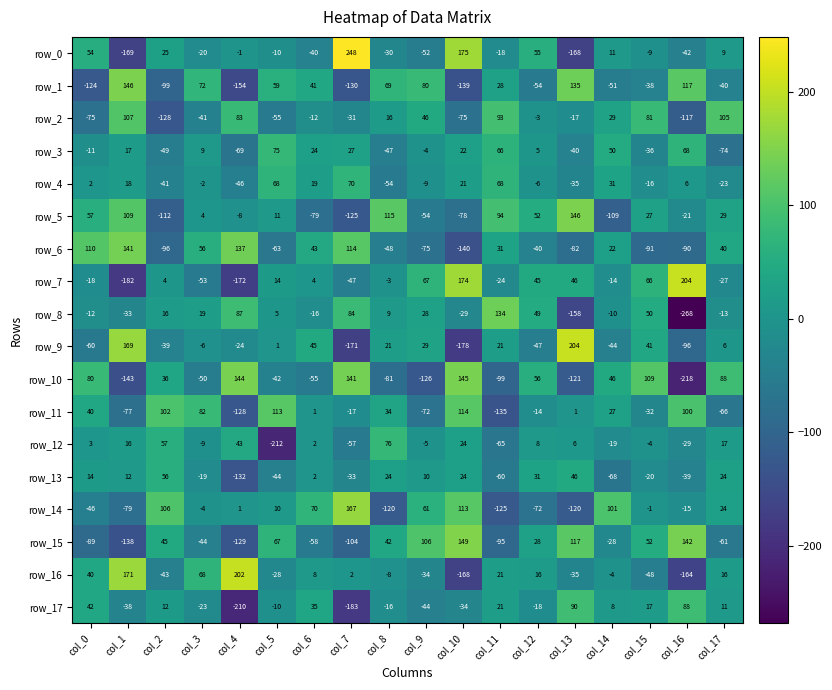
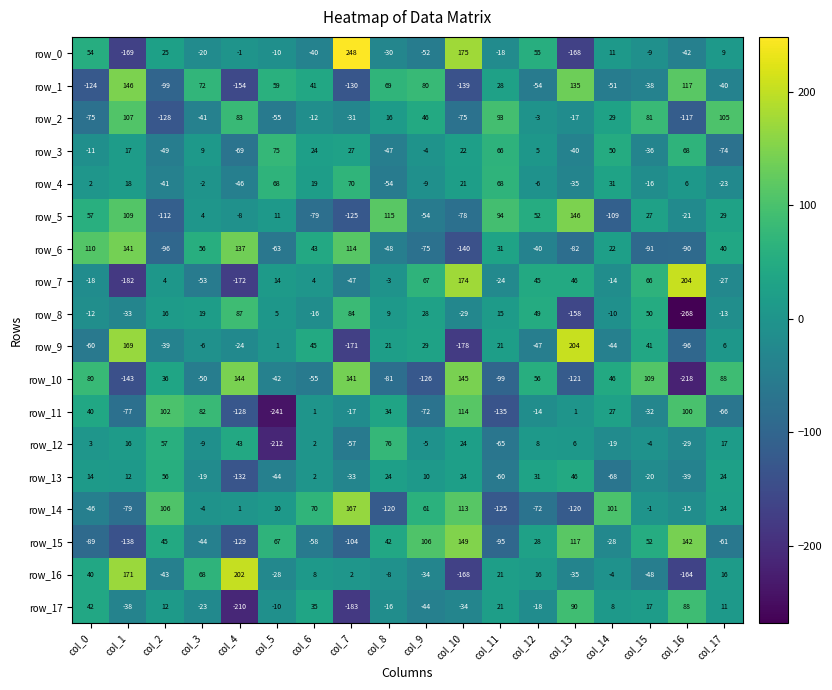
  {
    "row_8": {
      "col_0": -12,
      "col_1": -33,
      "col_2": 16,
      "col_3": 19,
      "col_4": 87,
      "col_5": 5,
      "col_6": -16,
      "col_7": 84,
      "col_8": 9,
      "col_9": 28,
      "col_10": -29,
-     "col_11": 134,
+     "col_11": 15,
      "col_12": 49,
      "col_13": -158,
      "col_14": -10,
      "col_15": 50,
      "col_16": -268,
      "col_17": -13
    },
    "row_11": {
      "col_0": 40,
      "col_1": -77,
      "col_2": 102,
      "col_3": 82,
      "col_4": -128,
-     "col_5": 113,
+     "col_5": -241,
      "col_6": 1,
      "col_7": -17,
      "col_8": 34,
      "col_9": -72,
      "col_10": 114,
      "col_11": -135,
      "col_12": -14,
      "col_13": 1,
      "col_14": 27,
      "col_15": -32,
      "col_16": 100,
      "col_17": -66
    }
  }
